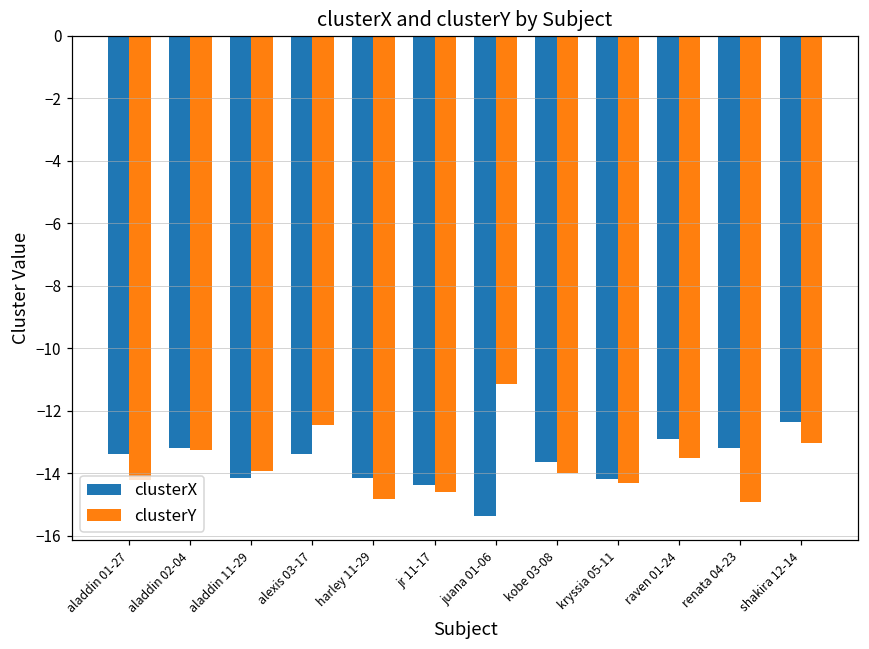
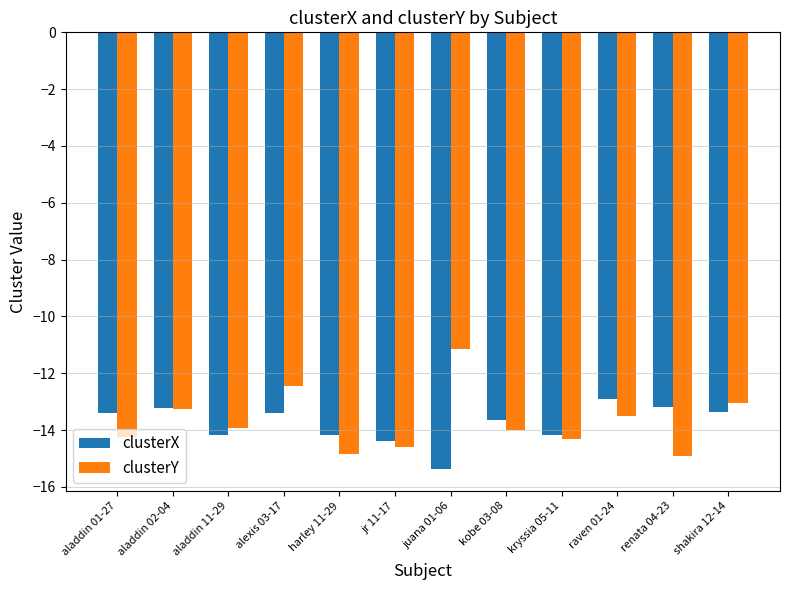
  {
    "clusterX": {
      "aladdin 01-27": -13.4,
      "aladdin 02-04": -13.2,
      "aladdin 11-29": -14.2,
      "alexis 03-17": -13.4,
      "harley 11-29": -14.2,
      "jr 11-17": -14.4,
      "juana 01-06": -15.4,
      "kobe 03-08": -13.6,
      "kryssia 05-11": -14.2,
      "raven 01-24": -12.9,
      "renata 04-23": -13.2,
-     "shakira 12-14": -12.4
+     "shakira 12-14": -13.3
    },
    "clusterY": {
      "aladdin 02-04": -13.3,
      "aladdin 11-29": -13.9,
      "alexis 03-17": -12.5,
      "harley 11-29": -14.8,
      "jr 11-17": -14.6,
      "juana 01-06": -11.1,
      "kobe 03-08": -14.0,
      "kryssia 05-11": -14.3,
      "raven 01-24": -13.5,
      "renata 04-23": -14.9,
      "shakira 12-14": -13.0
    }
  }
